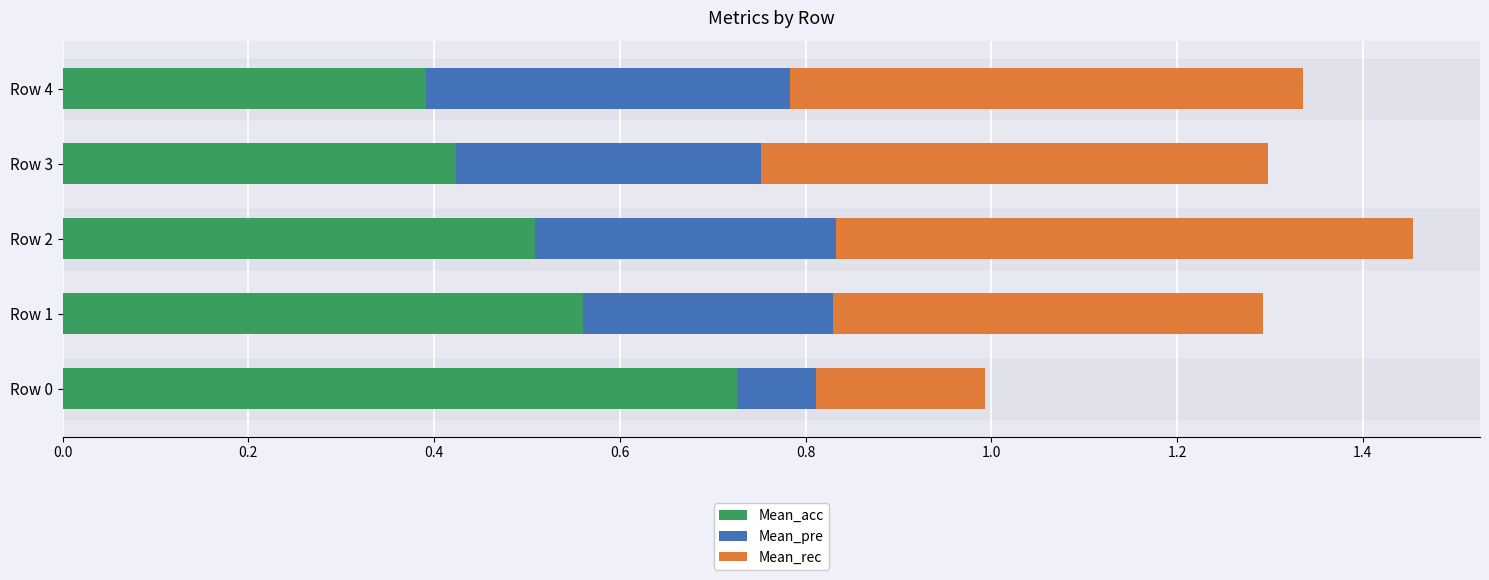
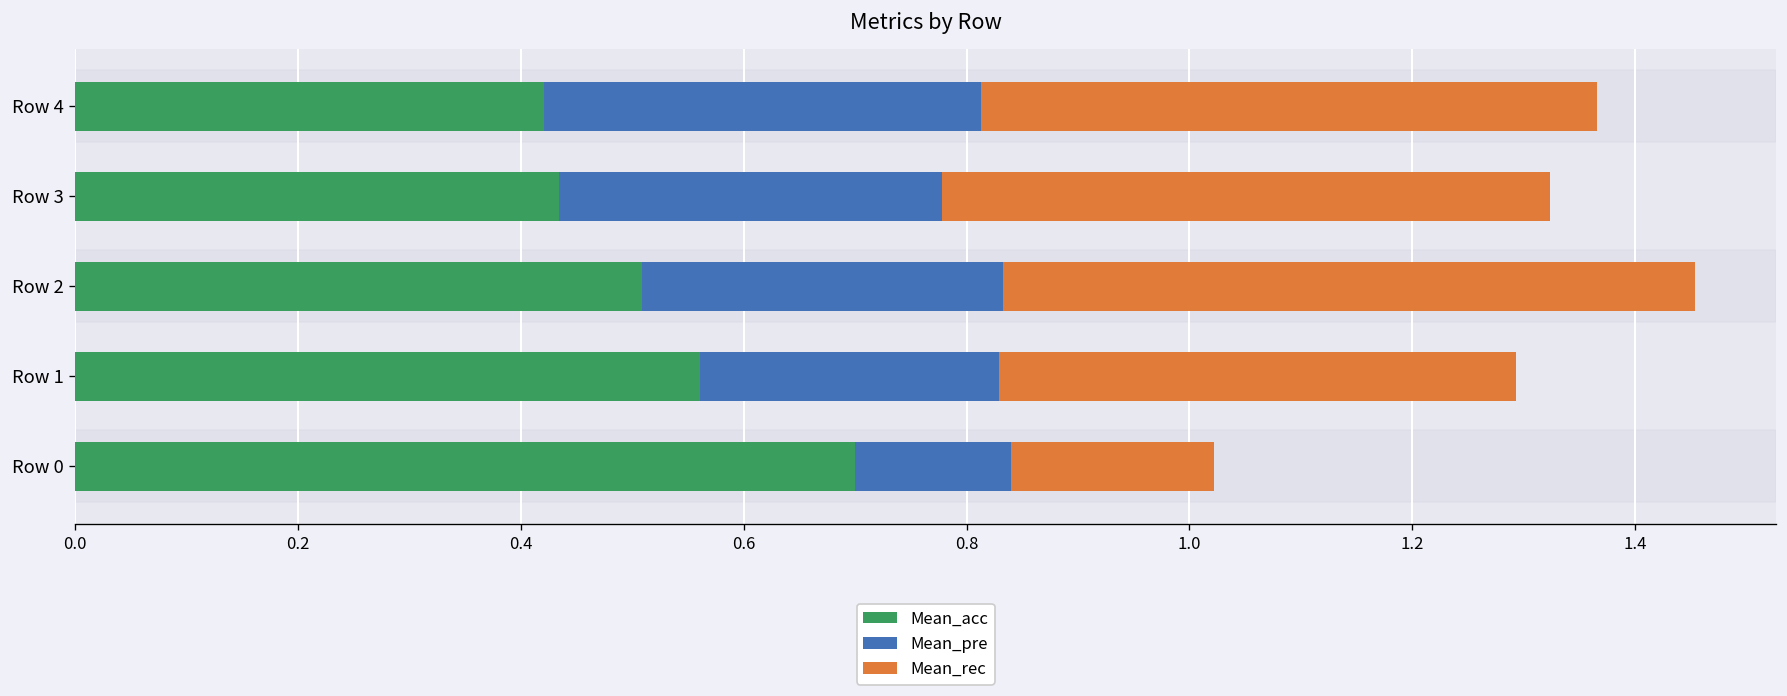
  {
    "Mean_acc": {
-     "Row 4": 0.39,
-     "Row 3": 0.42,
+     "Row 4": 0.42,
+     "Row 3": 0.43,
      "Row 2": 0.51,
      "Row 1": 0.56,
-     "Row 0": 0.73
+     "Row 0": 0.70
    },
    "Mean_pre": {
      "Row 4": 0.39,
-     "Row 3": 0.33,
+     "Row 3": 0.34,
      "Row 2": 0.32,
      "Row 1": 0.27,
-     "Row 0": 0.09
+     "Row 0": 0.14
    },
    "Mean_rec": {
      "Row 4": 0.55,
      "Row 3": 0.55,
      "Row 2": 0.62,
      "Row 1": 0.46,
      "Row 0": 0.18
    }
  }
